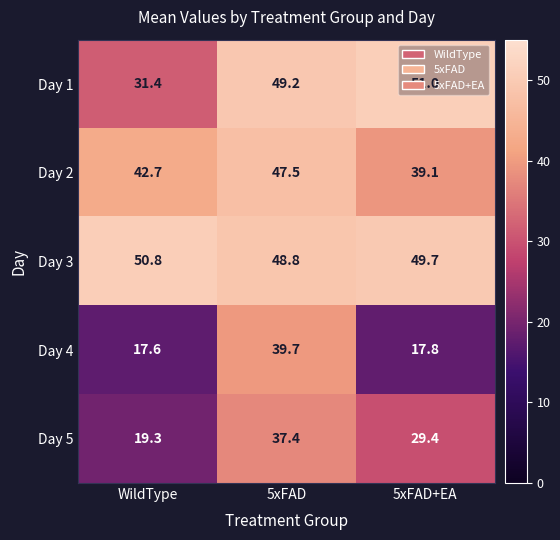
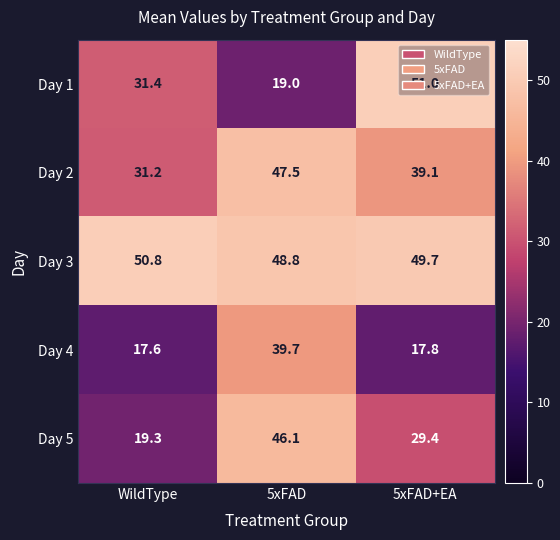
  {
    "Day 1": {
      "WildType": 31.4,
-     "5xFAD": 49.2
+     "5xFAD": 19.0
    },
    "Day 2": {
-     "WildType": 42.7,
+     "WildType": 31.2,
      "5xFAD": 47.5,
      "5xFAD+EA": 39.1
    },
    "Day 3": {
      "WildType": 50.8,
      "5xFAD": 48.8,
      "5xFAD+EA": 49.7
    },
    "Day 4": {
      "WildType": 17.6,
      "5xFAD": 39.7,
      "5xFAD+EA": 17.8
    },
    "Day 5": {
      "WildType": 19.3,
-     "5xFAD": 37.4,
+     "5xFAD": 46.1,
      "5xFAD+EA": 29.4
    }
  }
